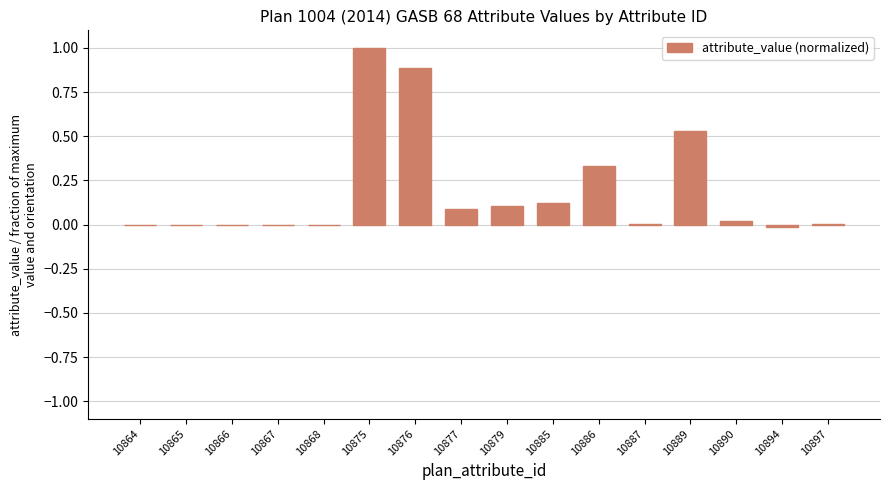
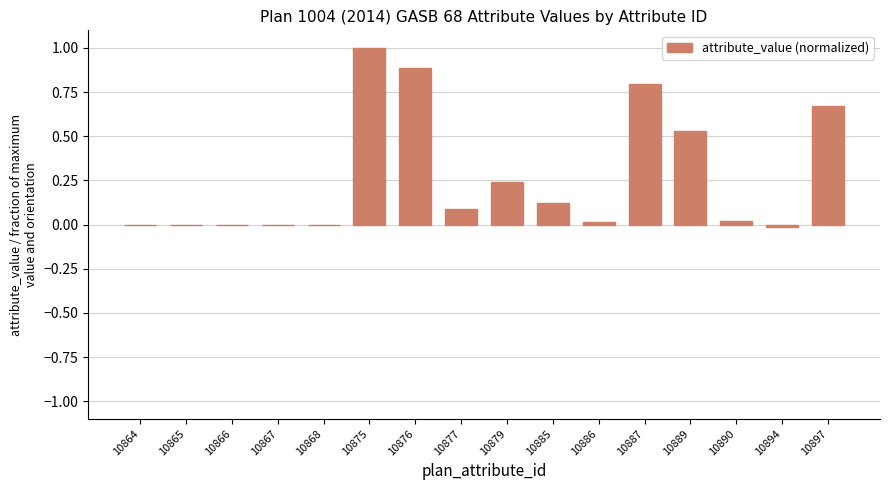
  {
    "10875": 1.00,
    "10876": 0.88,
    "10877": 0.09,
-   "10879": 0.10,
+   "10879": 0.24,
    "10885": 0.12,
-   "10886": 0.33,
-   "10887": 0.00,
+   "10886": 0.02,
+   "10887": 0.79,
    "10889": 0.53,
    "10890": 0.02,
    "10894": -0.02,
-   "10897": 0.00
+   "10897": 0.67
  }
